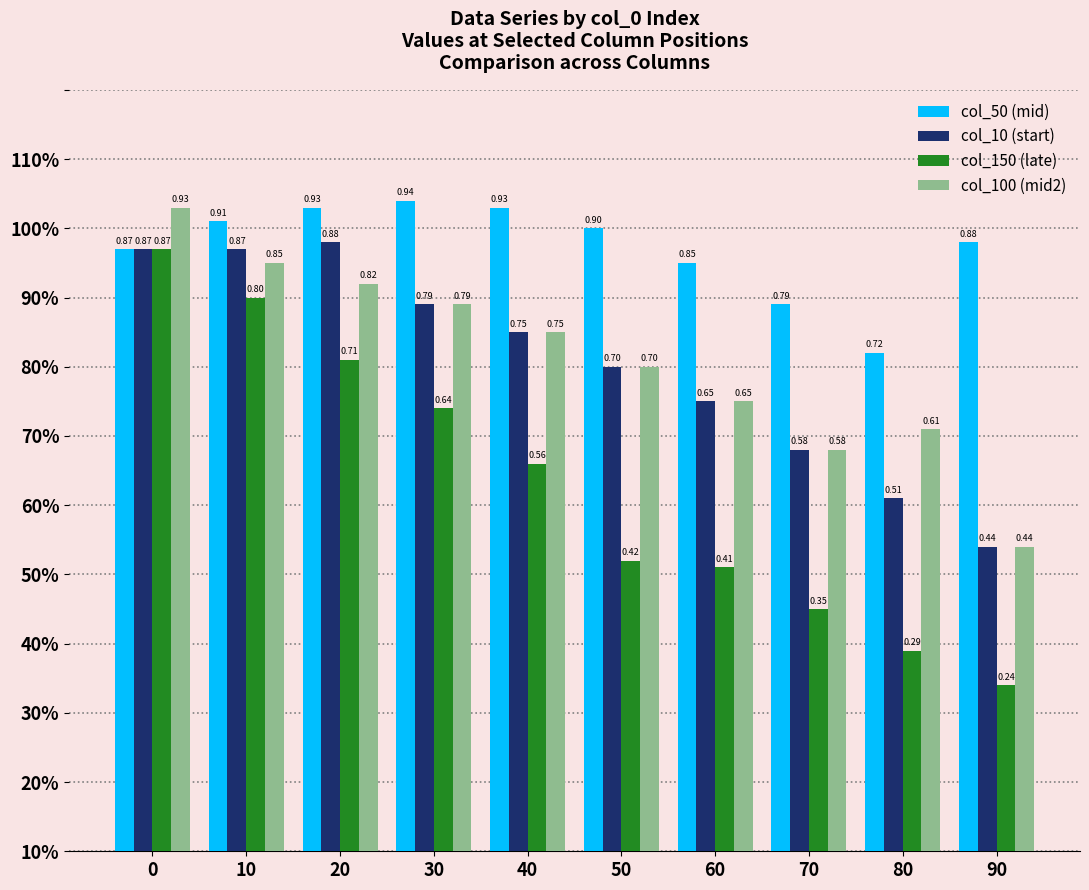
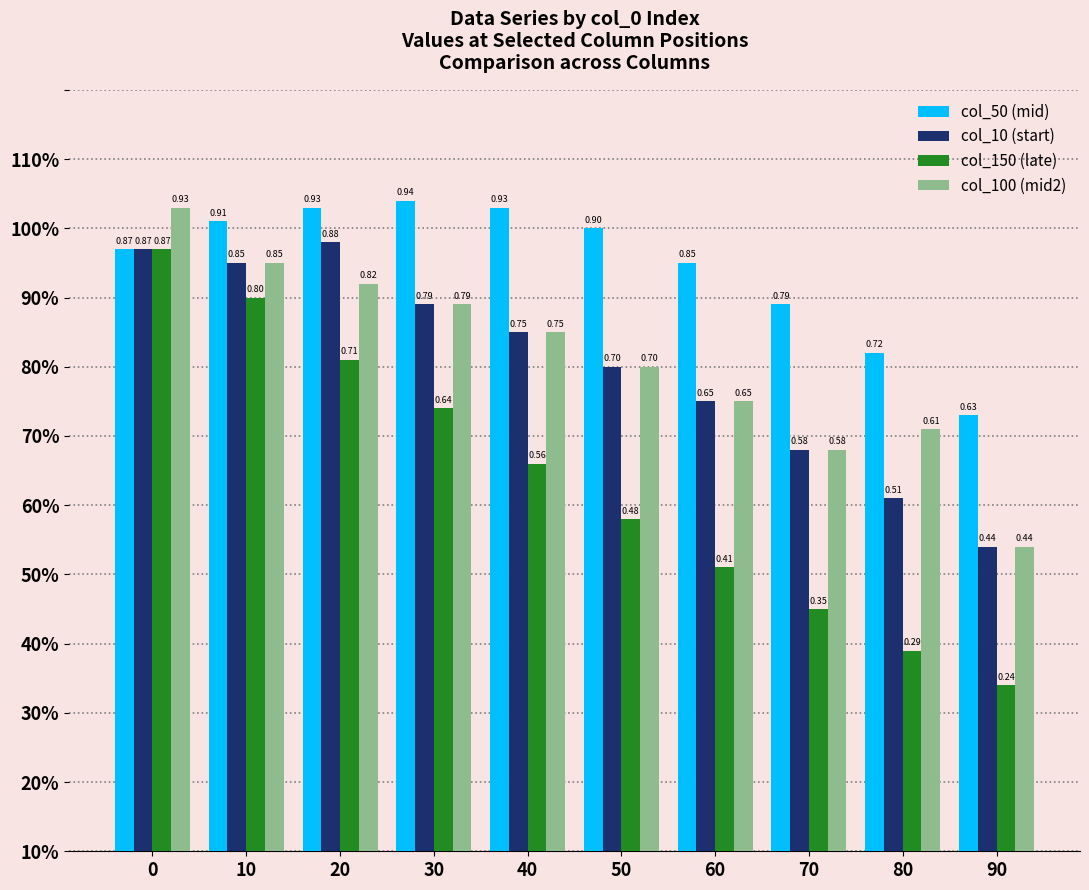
  {
    "col_50 (mid)": {
      "0": 0.87,
      "10": 0.91,
      "20": 0.93,
      "30": 0.94,
      "40": 0.93,
      "50": 0.90,
      "60": 0.85,
      "70": 0.79,
      "80": 0.72,
-     "90": 0.88
+     "90": 0.63
    },
    "col_10 (start)": {
      "0": 0.87,
-     "10": 0.87,
+     "10": 0.85,
      "20": 0.88,
      "30": 0.79,
      "40": 0.75,
      "50": 0.70,
      "60": 0.65,
      "70": 0.58,
      "80": 0.51,
      "90": 0.44
    },
    "col_150 (late)": {
      "0": 0.87,
      "10": 0.80,
      "20": 0.71,
      "30": 0.64,
      "40": 0.56,
-     "50": 0.42,
+     "50": 0.48,
      "60": 0.41,
      "70": 0.35,
      "80": 0.29,
      "90": 0.24
    },
    "col_100 (mid2)": {
      "0": 0.93,
      "10": 0.85,
      "20": 0.82,
      "30": 0.79,
      "40": 0.75,
      "50": 0.70,
      "60": 0.65,
      "70": 0.58,
      "80": 0.61,
      "90": 0.44
    }
  }
